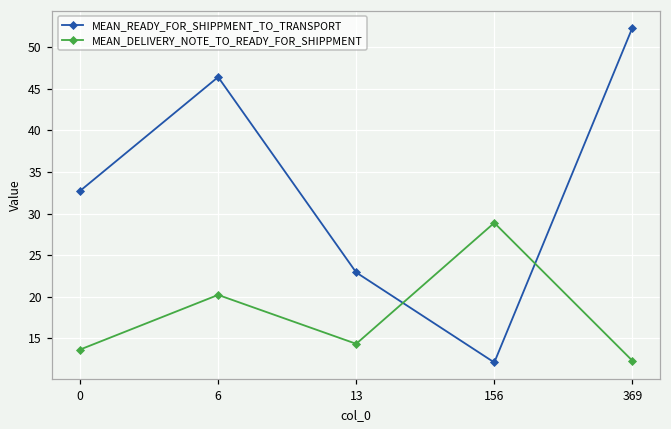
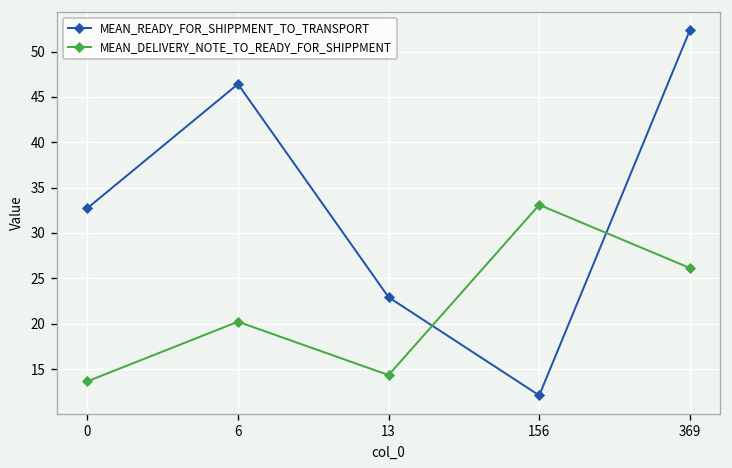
  {
    "MEAN_READY_FOR_SHIPPMENT_TO_TRANSPORT": {
      "0": 33,
      "6": 46,
      "13": 23,
      "156": 12,
      "369": 52
    },
    "MEAN_DELIVERY_NOTE_TO_READY_FOR_SHIPPMENT": {
      "0": 14,
      "6": 20,
      "13": 14,
-     "156": 29,
-     "369": 12
+     "156": 33,
+     "369": 26
    }
  }
